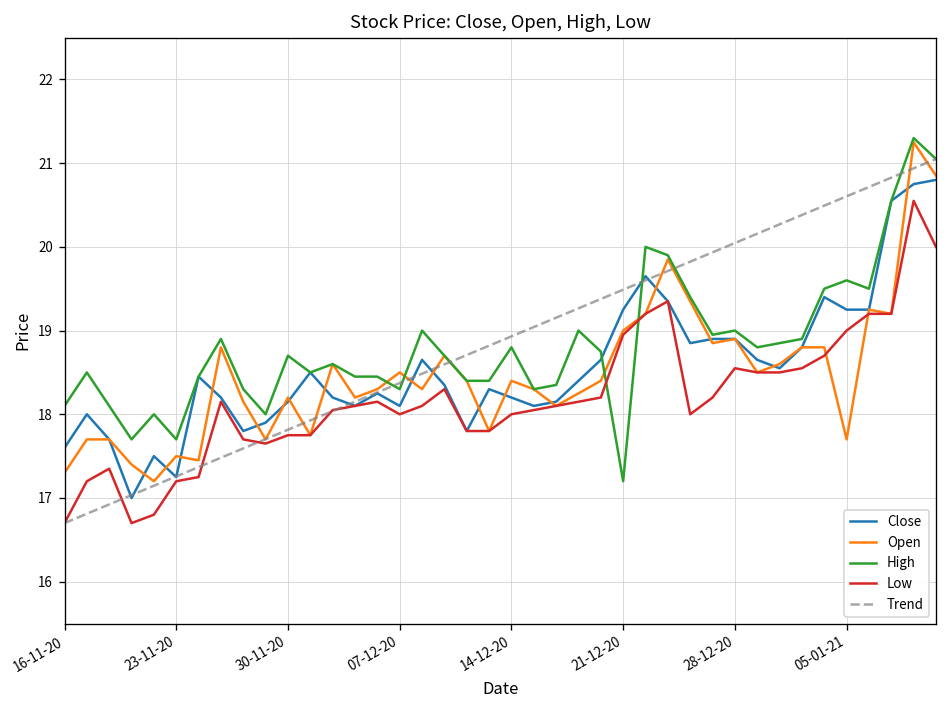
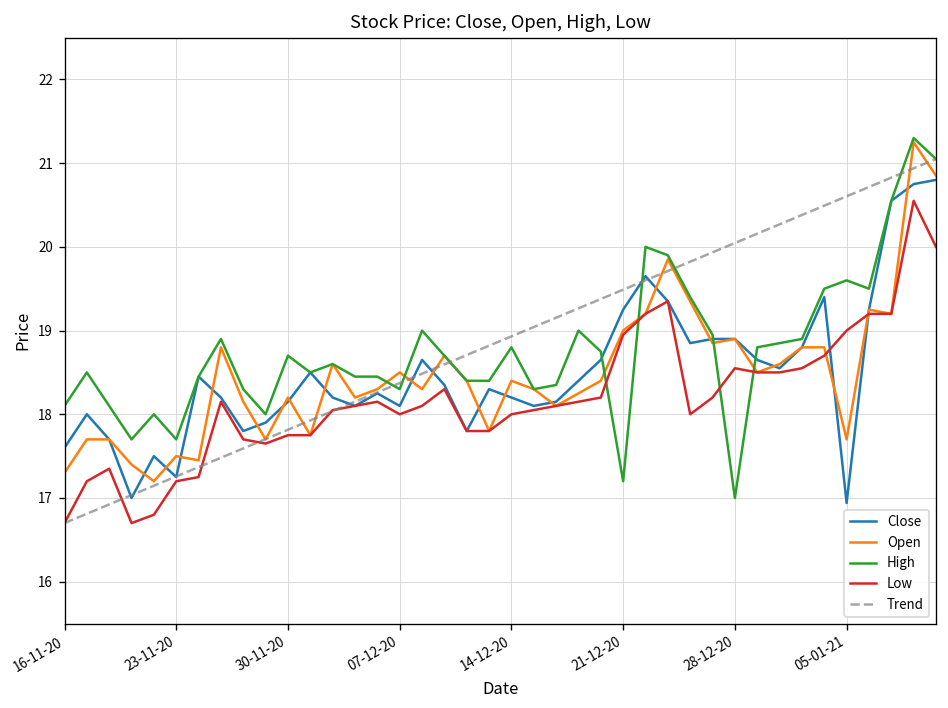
  {
    "Close": {
      "16-11-20": 17.6,
      "23-11-20": 17.3,
      "30-11-20": 18.2,
      "07-12-20": 18.1,
      "14-12-20": 18.2,
      "21-12-20": 19.3,
-     "05-01-21": 19.3
+     "05-01-21": 16.9
    },
    "Open": {
      "16-11-20": 17.3,
      "23-11-20": 17.5,
      "30-11-20": 18.2,
      "07-12-20": 18.5,
      "14-12-20": 18.4,
      "21-12-20": 19.0,
      "05-01-21": 17.7
    },
    "High": {
      "16-11-20": 18.1,
      "23-11-20": 17.7,
      "30-11-20": 18.7,
      "07-12-20": 18.3,
      "14-12-20": 18.8,
      "21-12-20": 17.2,
-     "28-12-20": 19,
+     "28-12-20": 17,
      "05-01-21": 19.6
    },
    "Low": {
      "23-11-20": 17.2,
      "30-11-20": 17.8,
      "07-12-20": 18.0,
      "14-12-20": 18.0,
      "21-12-20": 19.0,
      "28-12-20": 18.6,
      "05-01-21": 19.0
    }
  }
